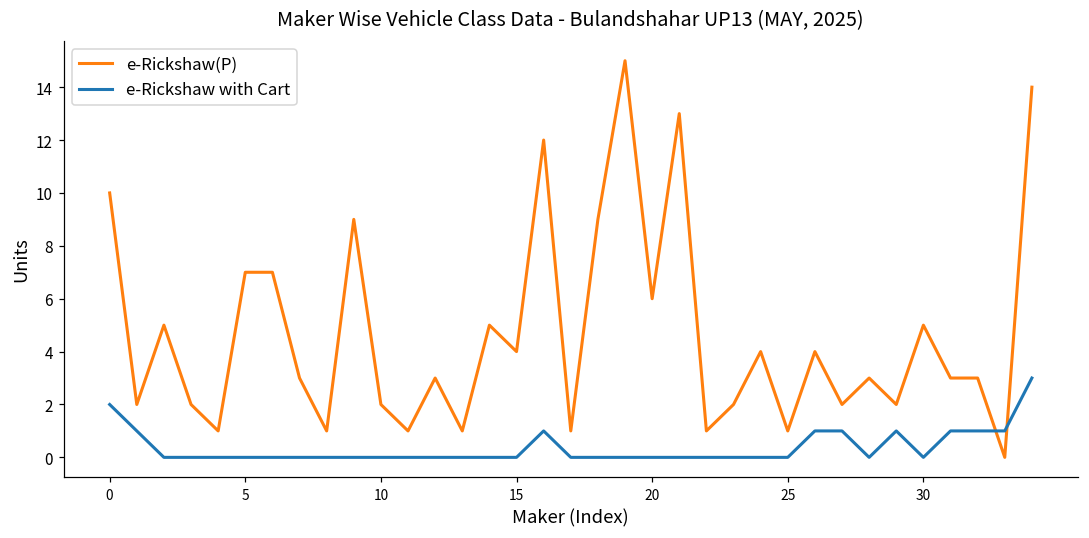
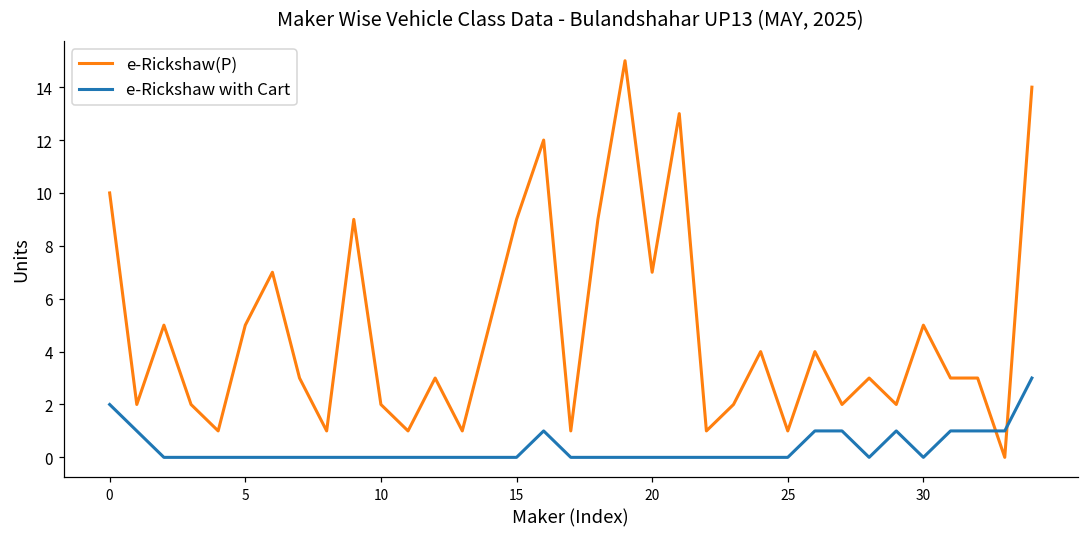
  {
    "e-Rickshaw(P)": {
      "0": 10,
-     "5": 7,
+     "5": 5,
      "10": 2,
-     "15": 4,
-     "20": 6,
+     "15": 9,
+     "20": 7,
      "25": 1,
      "30": 5
    },
    "e-Rickshaw with Cart": {
      "0": 2,
      "5": 0,
      "10": 0,
      "15": 0,
      "20": 0,
      "25": 0,
      "30": 0
    }
  }
